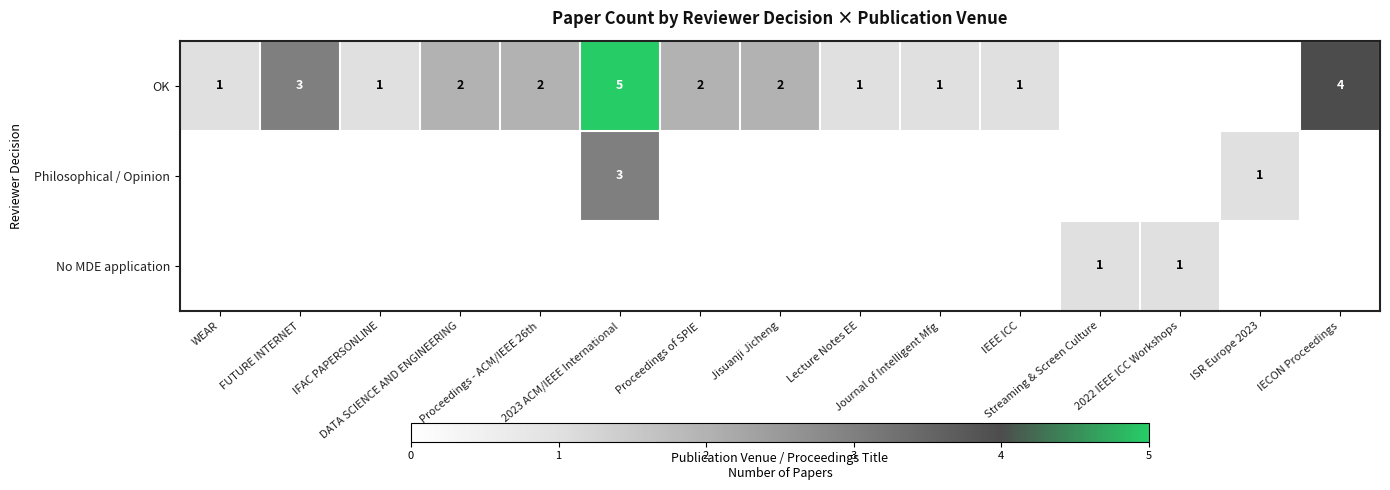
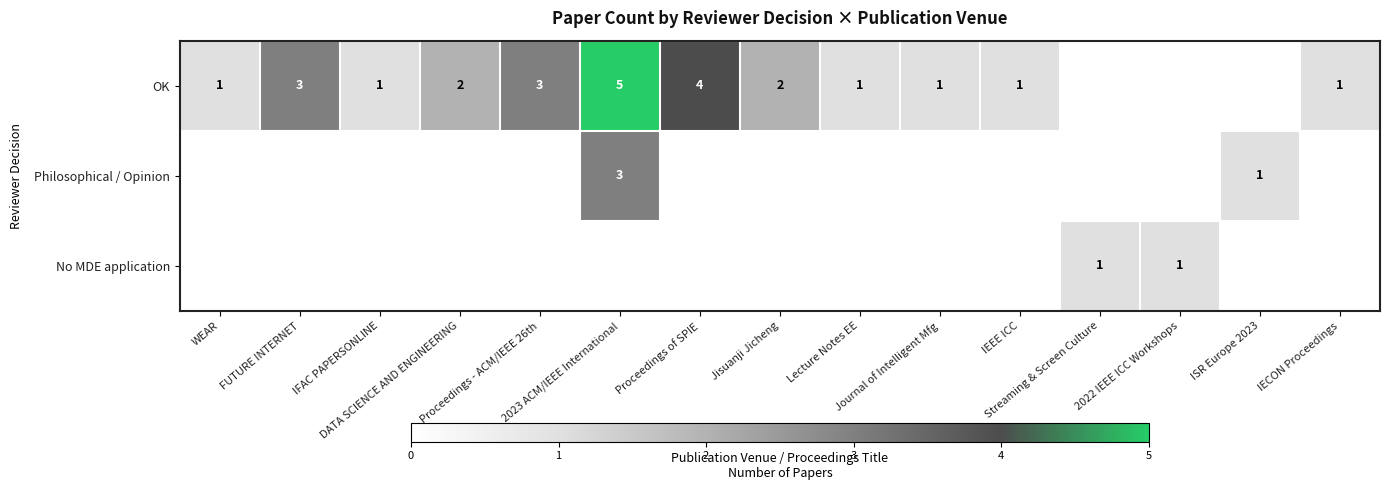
  {
    "OK": {
      "WEAR": 1,
      "FUTURE INTERNET": 3,
      "IFAC PAPERSONLINE": 1,
      "DATA SCIENCE AND ENGINEERING": 2,
-     "Proceedings - ACM/IEEE 26th": 2,
+     "Proceedings - ACM/IEEE 26th": 3,
      "2023 ACM/IEEE International": 5,
-     "Proceedings of SPIE": 2,
+     "Proceedings of SPIE": 4,
      "Jisuanji Jicheng": 2,
      "Lecture Notes EE": 1,
      "Journal of Intelligent Mfg": 1,
      "IEEE ICC": 1,
-     "IECON Proceedings": 4
+     "IECON Proceedings": 1
    },
    "Philosophical / Opinion": {
      "2023 ACM/IEEE International": 3,
      "ISR Europe 2023": 1
    },
    "No MDE application": {
      "Streaming & Screen Culture": 1,
      "2022 IEEE ICC Workshops": 1
    }
  }
